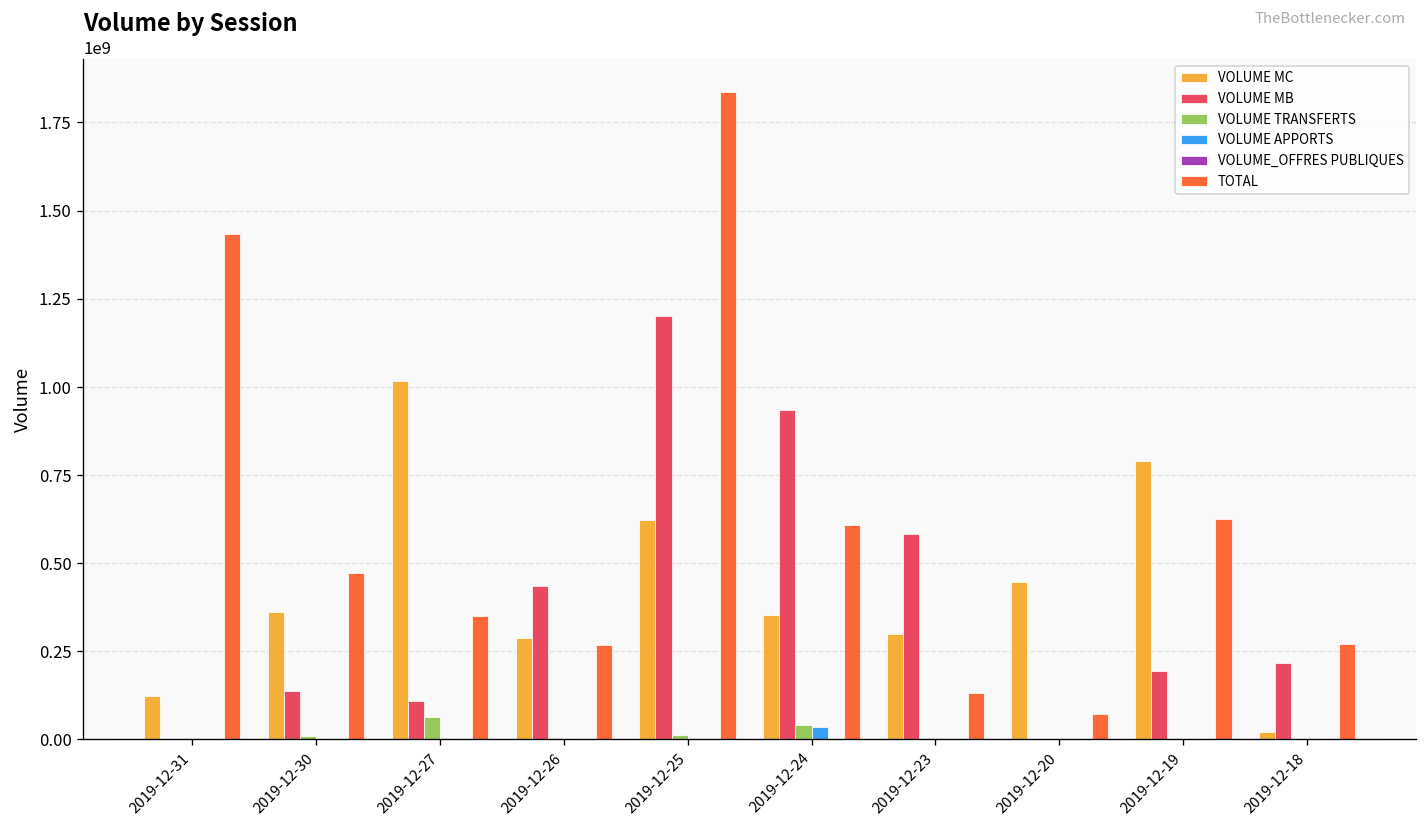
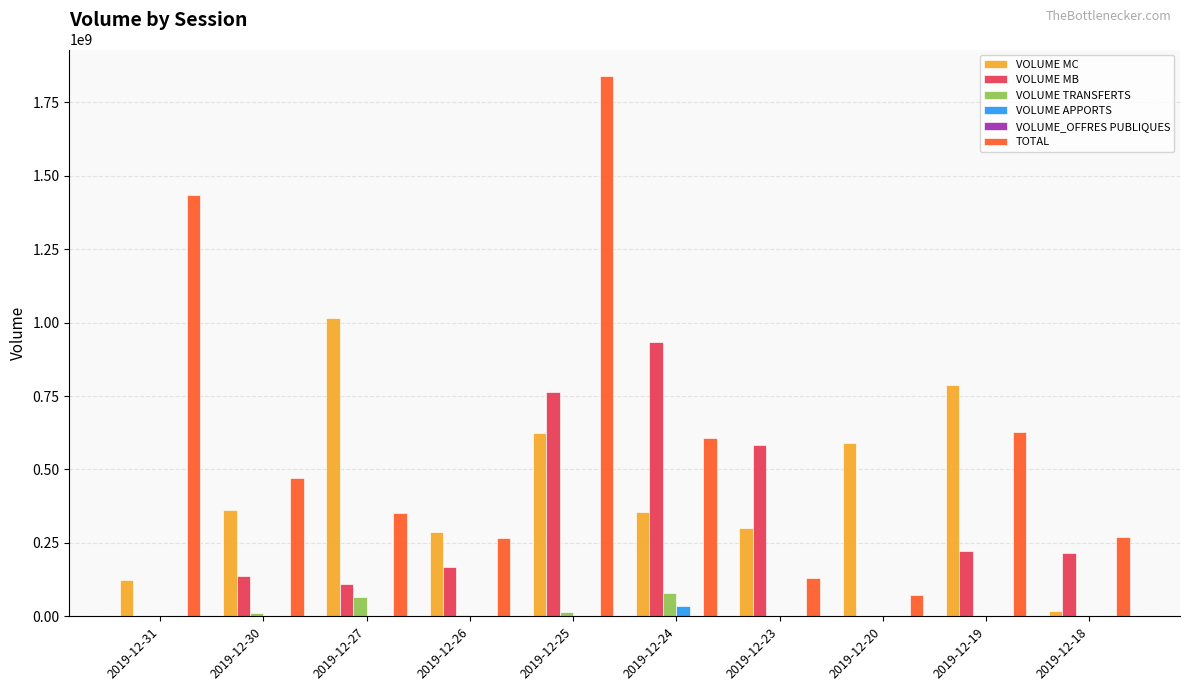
  {
    "VOLUME MC": {
      "2019-12-31": 120000000,
      "2019-12-30": 360000000,
      "2019-12-27": 1020000000,
      "2019-12-26": 290000000,
      "2019-12-25": 620000000,
      "2019-12-24": 350000000,
      "2019-12-23": 300000000,
-     "2019-12-20": 450000000,
+     "2019-12-20": 590000000,
      "2019-12-19": 790000000,
      "2019-12-18": 20000000
    },
    "VOLUME MB": {
      "2019-12-31": 0,
      "2019-12-30": 140000000,
      "2019-12-27": 110000000,
-     "2019-12-26": 430000000,
-     "2019-12-25": 1200000000,
+     "2019-12-26": 170000000,
+     "2019-12-25": 760000000,
      "2019-12-24": 930000000,
      "2019-12-23": 580000000,
      "2019-12-20": 0,
-     "2019-12-19": 200000000,
+     "2019-12-19": 220000000,
      "2019-12-18": 220000000
    },
    "VOLUME TRANSFERTS": {
      "2019-12-31": 0,
      "2019-12-30": 10000000,
      "2019-12-27": 60000000,
      "2019-12-25": 10000000,
-     "2019-12-24": 40000000,
+     "2019-12-24": 80000000,
      "2019-12-23": 0,
      "2019-12-19": 0,
      "2019-12-18": 0
    },
    "VOLUME APPORTS": {
      "2019-12-31": 0,
      "2019-12-30": 0,
      "2019-12-27": 0,
      "2019-12-26": 0,
      "2019-12-25": 0,
      "2019-12-24": 40000000,
      "2019-12-23": 0,
      "2019-12-20": 0,
      "2019-12-19": 0,
      "2019-12-18": 0
    },
    "VOLUME_OFFRES PUBLIQUES": {
      "2019-12-31": 0,
      "2019-12-30": 0,
      "2019-12-27": 0,
      "2019-12-26": 0,
      "2019-12-25": 0,
      "2019-12-24": 0,
      "2019-12-23": 0,
      "2019-12-20": 0,
      "2019-12-19": 0,
      "2019-12-18": 0
    },
    "TOTAL": {
      "2019-12-31": 1430000000,
      "2019-12-30": 470000000,
      "2019-12-27": 350000000,
      "2019-12-26": 270000000,
      "2019-12-25": 1840000000,
      "2019-12-24": 610000000,
      "2019-12-23": 130000000,
      "2019-12-20": 70000000,
      "2019-12-19": 630000000,
      "2019-12-18": 270000000
    }
  }
